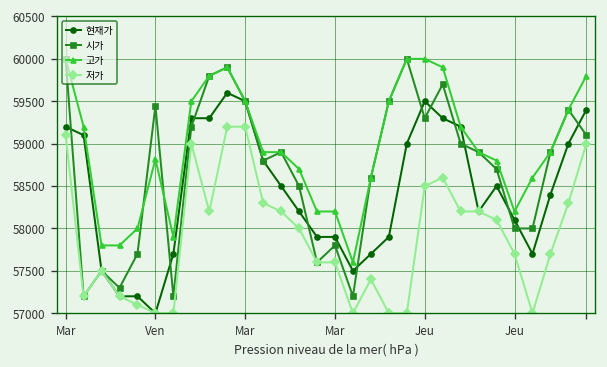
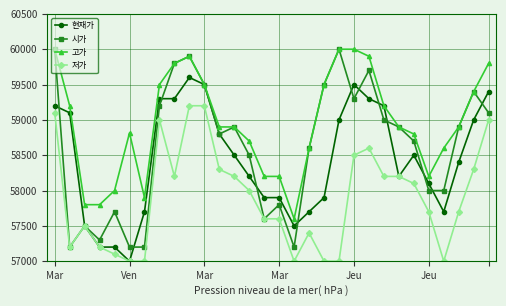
  {
    "시가": {
-     "Ven": 59400
+     "Ven": 57200
    },
    "고가": {
      "Ven": 58800
    }
  }
